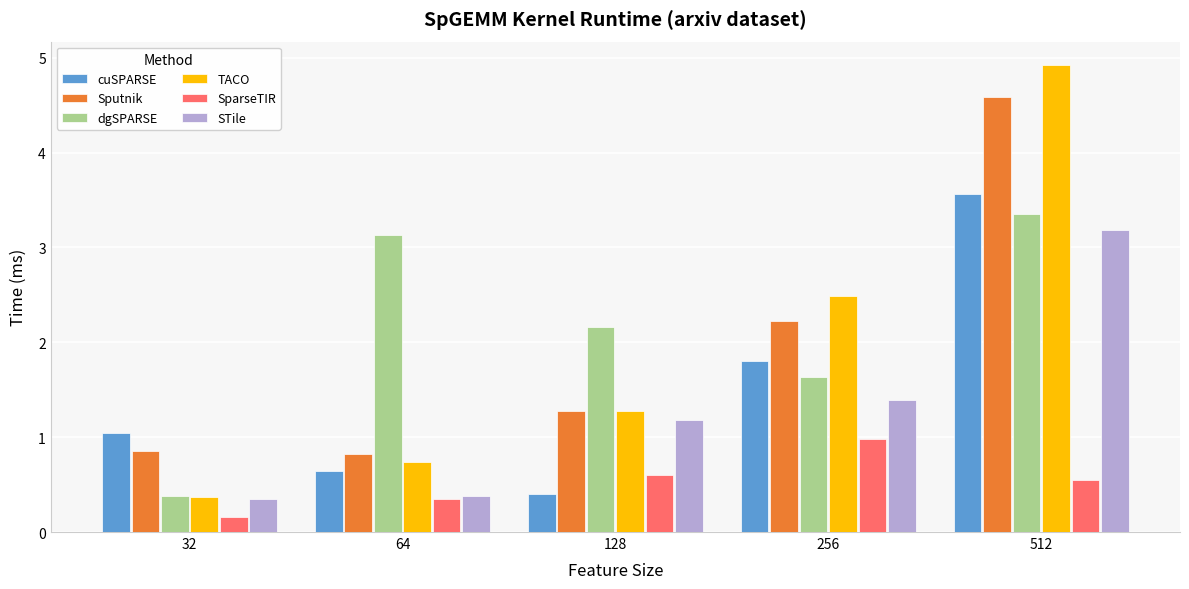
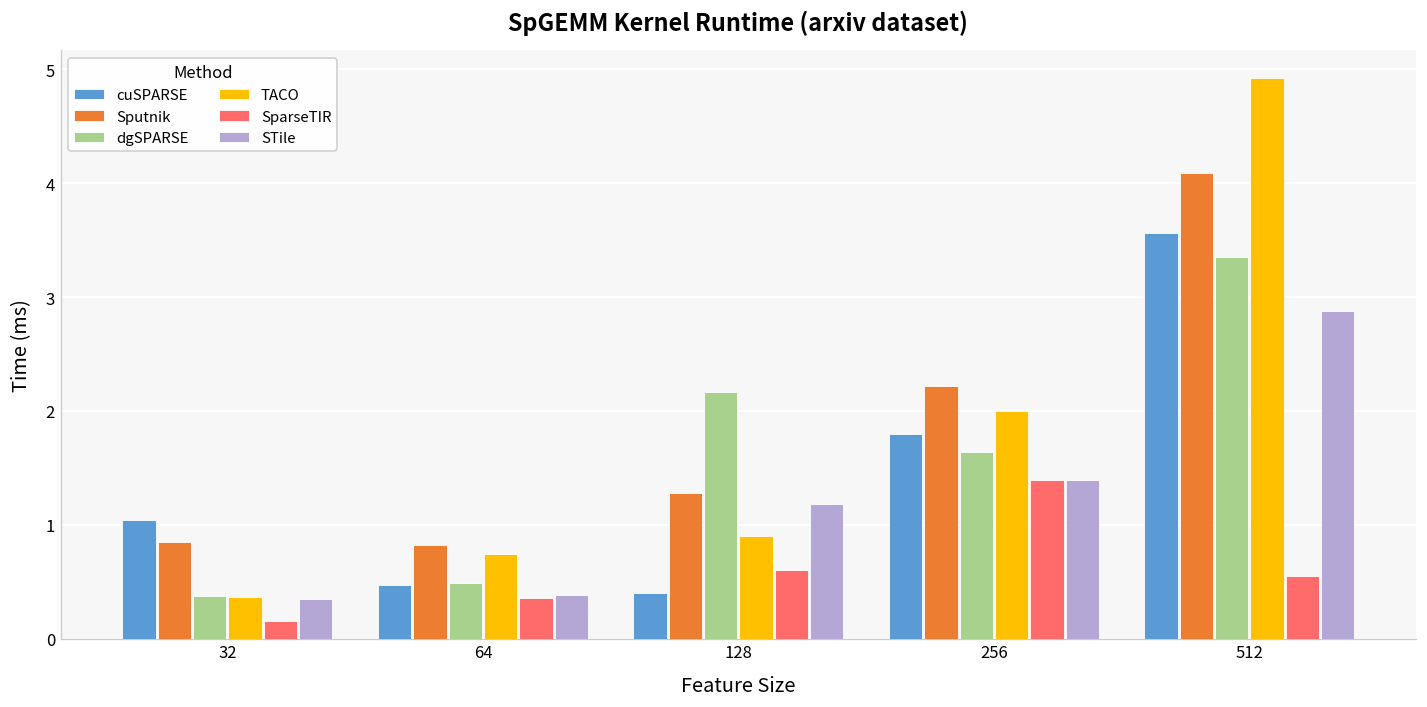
  {
    "cuSPARSE": {
      "32": 1.0,
-     "64": 0.6,
+     "64": 0.5,
      "128": 0.4,
      "256": 1.8,
      "512": 3.6
    },
    "Sputnik": {
      "32": 0.9,
      "64": 0.8,
      "128": 1.3,
      "256": 2.2,
-     "512": 4.6
+     "512": 4.1
    },
    "dgSPARSE": {
      "32": 0.4,
-     "64": 3.1,
+     "64": 0.5,
      "128": 2.2,
      "256": 1.6,
      "512": 3.4
    },
    "TACO": {
      "32": 0.4,
      "64": 0.7,
-     "128": 1.3,
-     "256": 2.5,
+     "128": 0.9,
+     "256": 2.0,
      "512": 4.9
    },
    "SparseTIR": {
      "32": 0.2,
      "64": 0.4,
      "128": 0.6,
-     "256": 1.0,
+     "256": 1.4,
      "512": 0.6
    },
    "STile": {
      "32": 0.3,
      "64": 0.4,
      "128": 1.2,
      "256": 1.4,
-     "512": 3.2
+     "512": 2.9
    }
  }
